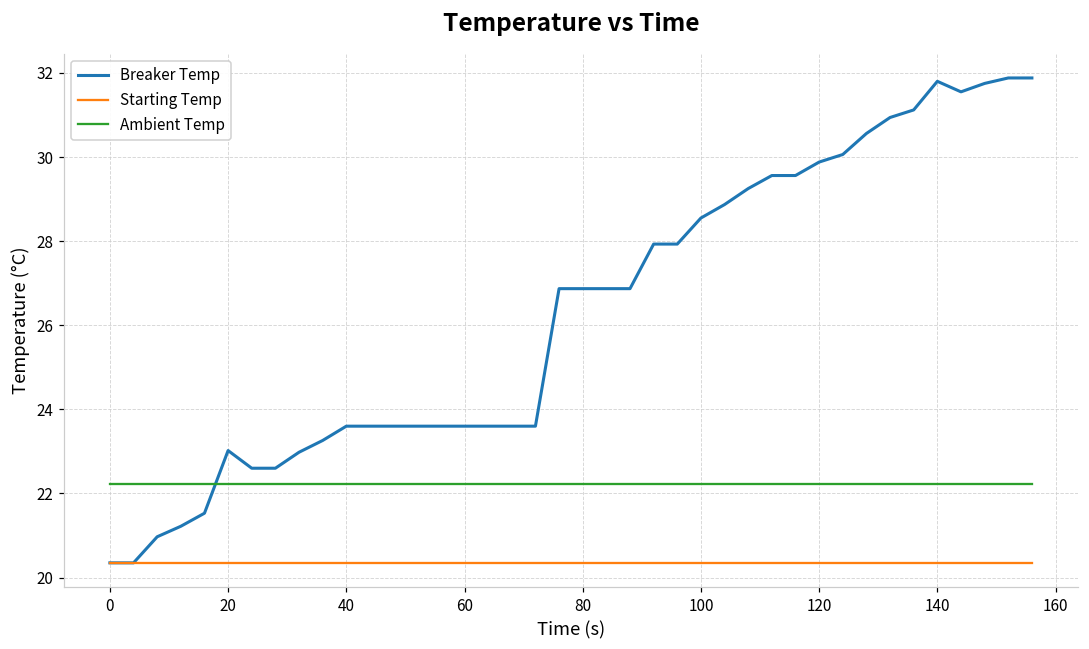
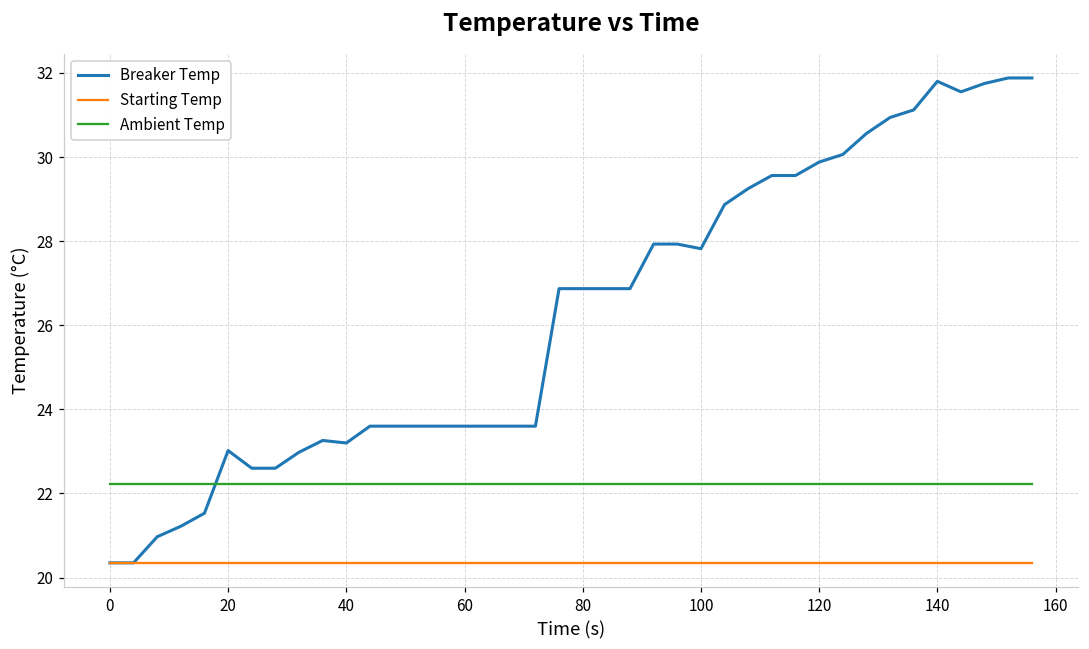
  {
    "Breaker Temp": {
      "20": 23.0,
-     "40": 23.6,
+     "40": 23.2,
      "60": 23.6,
      "80": 26.9,
-     "100": 28.6,
+     "100": 27.8,
      "120": 29.9,
      "140": 31.8
    },
    "Starting Temp": {
      "20": 20.4,
      "40": 20.4,
      "60": 20.4,
      "80": 20.4,
      "100": 20.4,
      "120": 20.4,
      "140": 20.4
    },
    "Ambient Temp": {
      "0": 22.2,
      "20": 22.2,
      "40": 22.2,
      "60": 22.2,
      "80": 22.2,
      "100": 22.2,
      "120": 22.2,
      "140": 22.2
    }
  }
